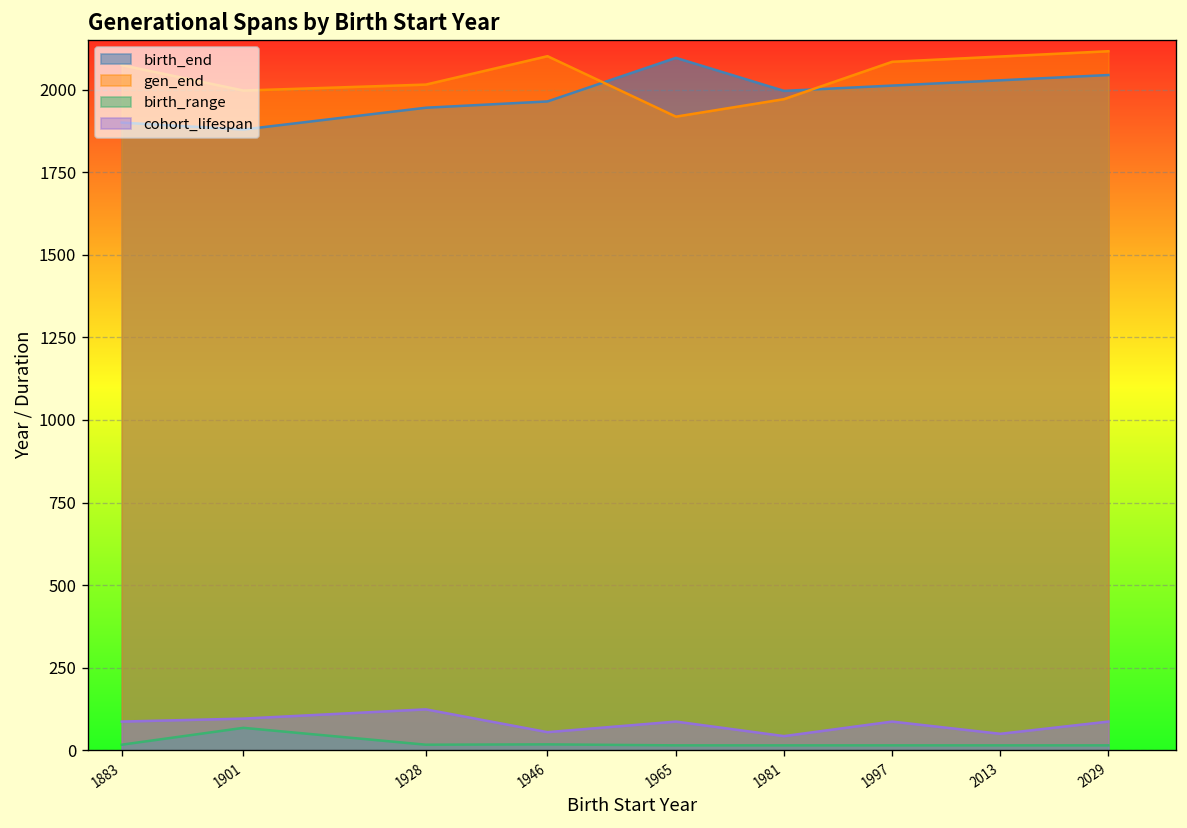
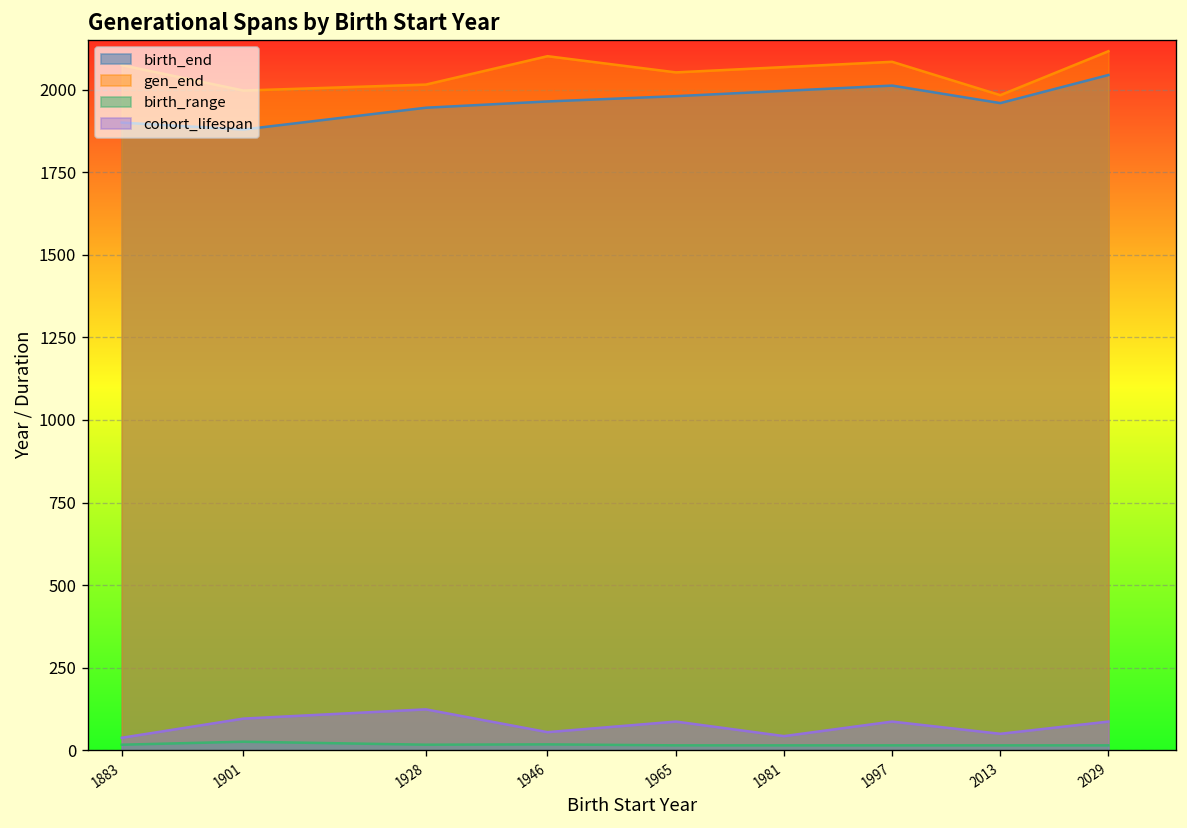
  {
    "birth_end": {
      "1928": 1950,
      "1946": 1960,
-     "1965": 2100,
+     "1965": 1980,
      "1981": 2000,
      "1997": 2010,
-     "2013": 2030,
+     "2013": 1960,
      "2029": 2040
    },
    "gen_end": {
      "1928": 2020,
      "1946": 2100,
-     "1965": 1920,
-     "1981": 1970,
+     "1965": 2050,
+     "1981": 2070,
      "1997": 2080,
-     "2013": 2100,
+     "2013": 1980,
      "2029": 2120
    },
    "birth_range": {
      "1883": 20,
-     "1901": 70,
+     "1901": 30,
      "1928": 20,
      "1946": 20,
      "1965": 20,
      "1981": 20,
      "1997": 20,
      "2013": 20,
      "2029": 20
    },
    "cohort_lifespan": {
-     "1883": 90,
+     "1883": 40,
      "1901": 100,
      "1928": 120,
      "1946": 60,
      "1965": 90,
      "1981": 40,
      "1997": 90,
      "2013": 50,
      "2029": 90
    }
  }
